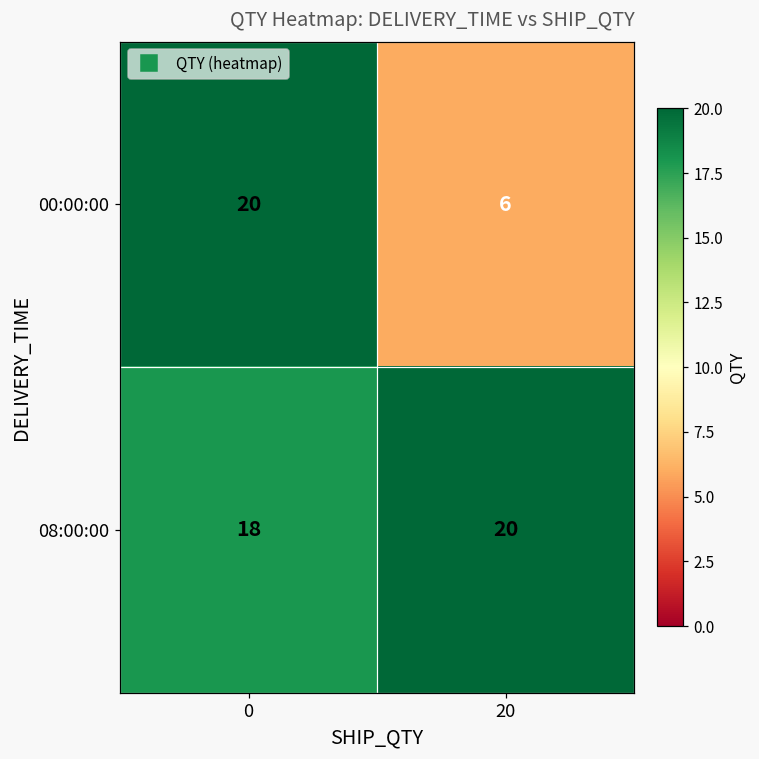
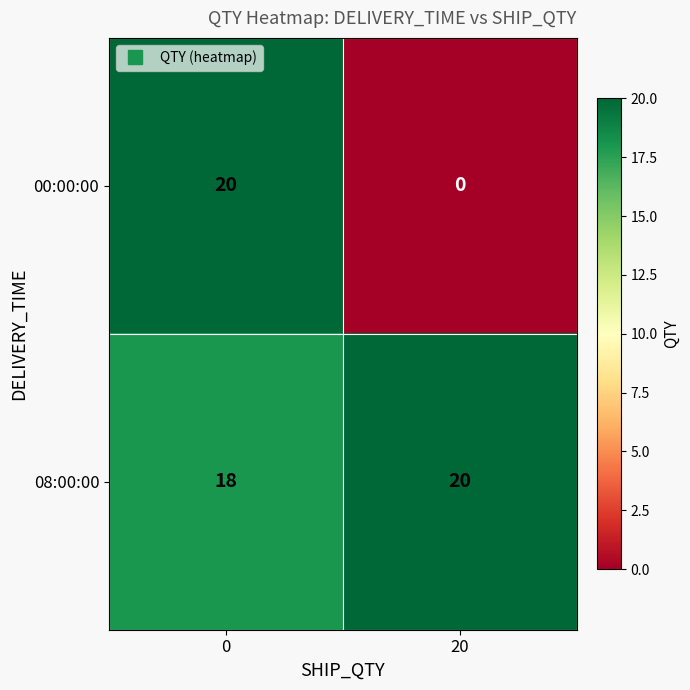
  {
    "00:00:00": {
      "0": 20,
-     "20": 6
+     "20": 0
    },
    "08:00:00": {
      "0": 18,
      "20": 20
    }
  }
